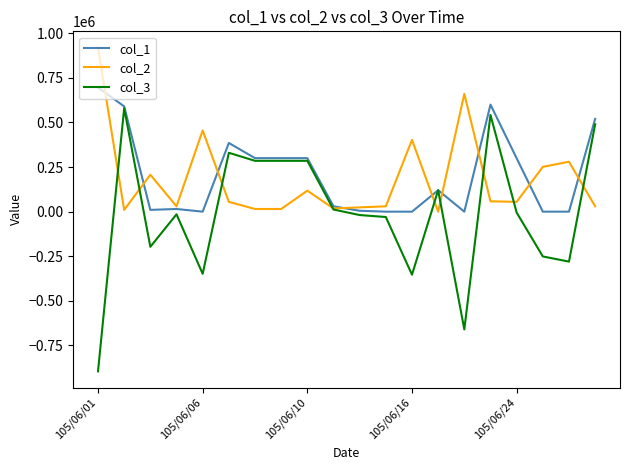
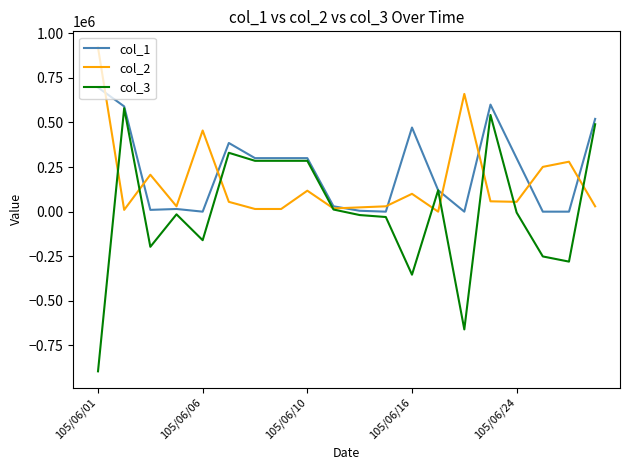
  {
    "col_1": {
      "105/06/06": 0,
      "105/06/10": 300000,
-     "105/06/16": 0,
+     "105/06/16": 470000,
      "105/06/24": 300000
    },
    "col_2": {
      "105/06/06": 450000,
      "105/06/10": 120000,
-     "105/06/16": 400000,
+     "105/06/16": 100000,
      "105/06/24": 60000
    },
    "col_3": {
      "105/06/01": -900000,
-     "105/06/06": -350000,
+     "105/06/06": -160000,
      "105/06/10": 290000,
      "105/06/16": -350000,
      "105/06/24": -10000
    }
  }
